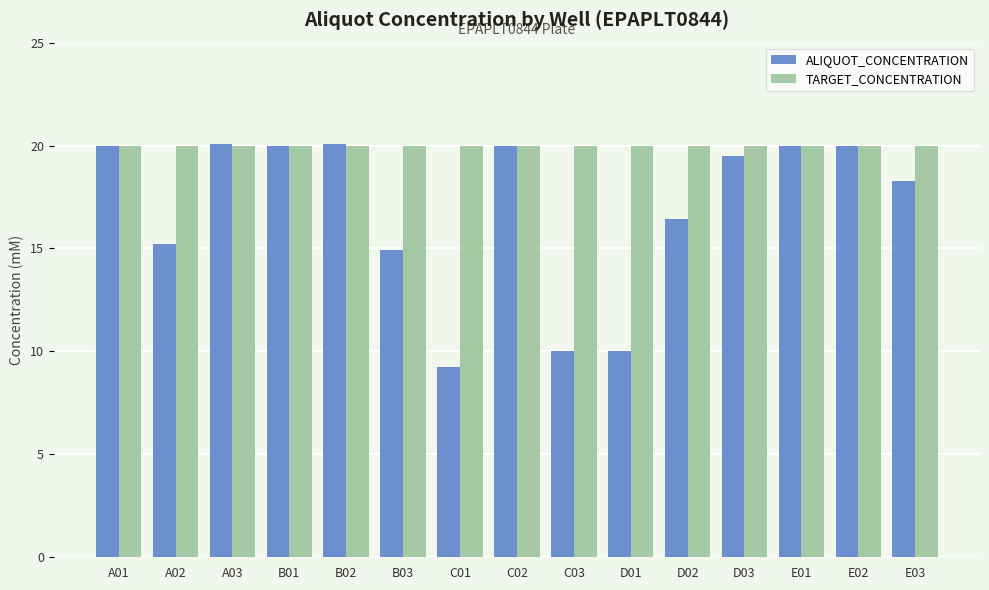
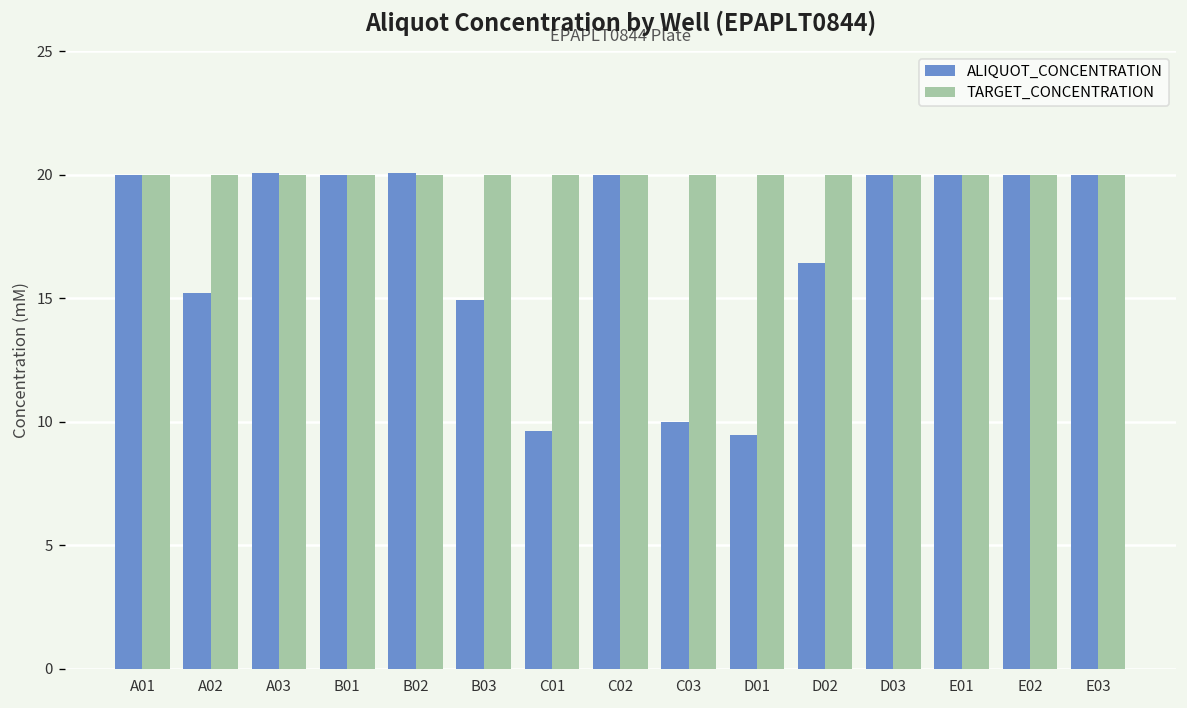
  {
    "ALIQUOT_CONCENTRATION": {
      "A01": 20.0,
      "A02": 15.2,
      "A03": 20.1,
      "B01": 20.0,
      "B02": 20.1,
      "B03": 14.9,
-     "C01": 9.2,
+     "C01": 9.6,
      "C02": 20.0,
      "C03": 10.0,
-     "D01": 10.0,
+     "D01": 9.5,
      "D02": 16.4,
-     "D03": 19.5,
+     "D03": 20.0,
      "E01": 20.0,
      "E02": 20.0,
-     "E03": 18.3
+     "E03": 20.0
    },
    "TARGET_CONCENTRATION": {
      "A01": 20.0,
      "A02": 20.0,
      "A03": 20.0,
      "B01": 20.0,
      "B02": 20.0,
      "B03": 20.0,
      "C01": 20.0,
      "C02": 20.0,
      "C03": 20.0,
      "D01": 20.0,
      "D02": 20.0,
      "D03": 20.0,
      "E01": 20.0,
      "E02": 20.0,
      "E03": 20.0
    }
  }
